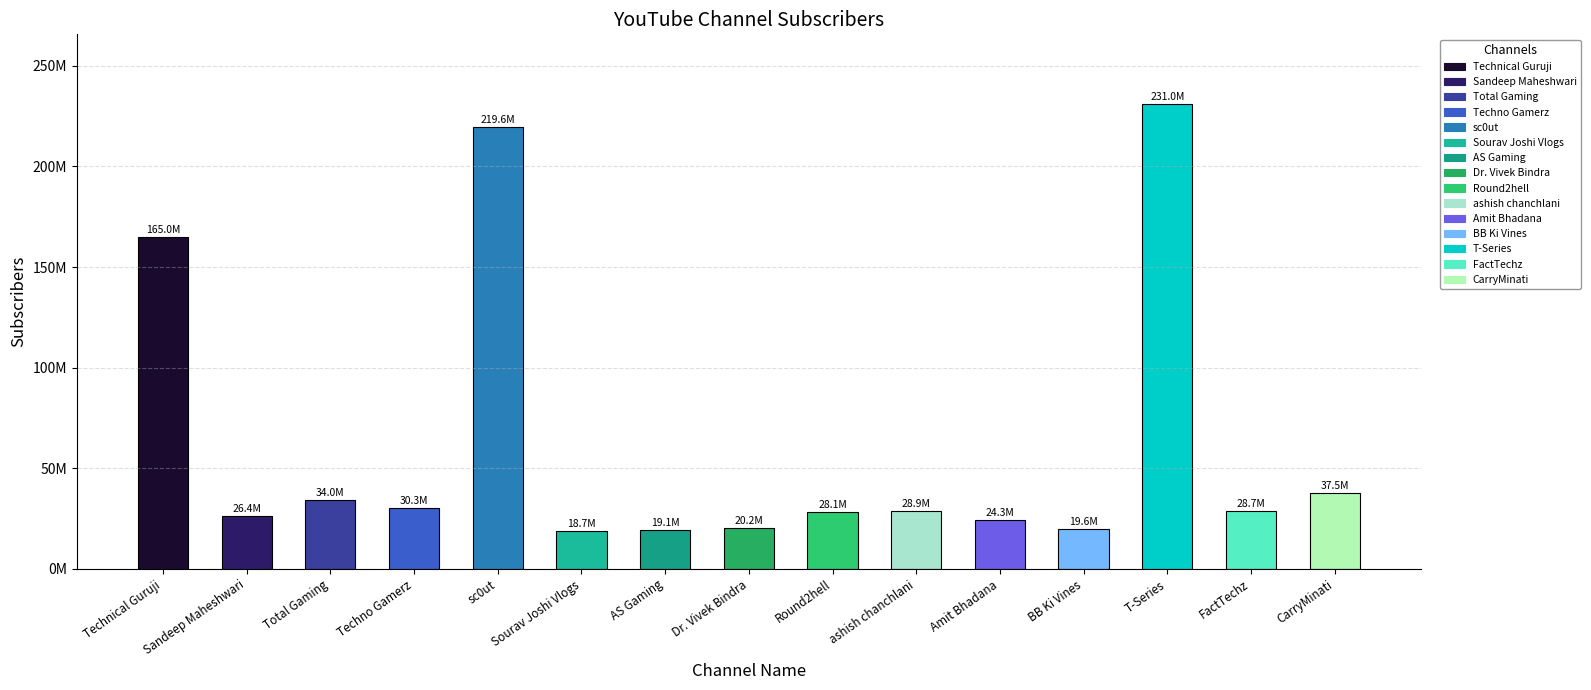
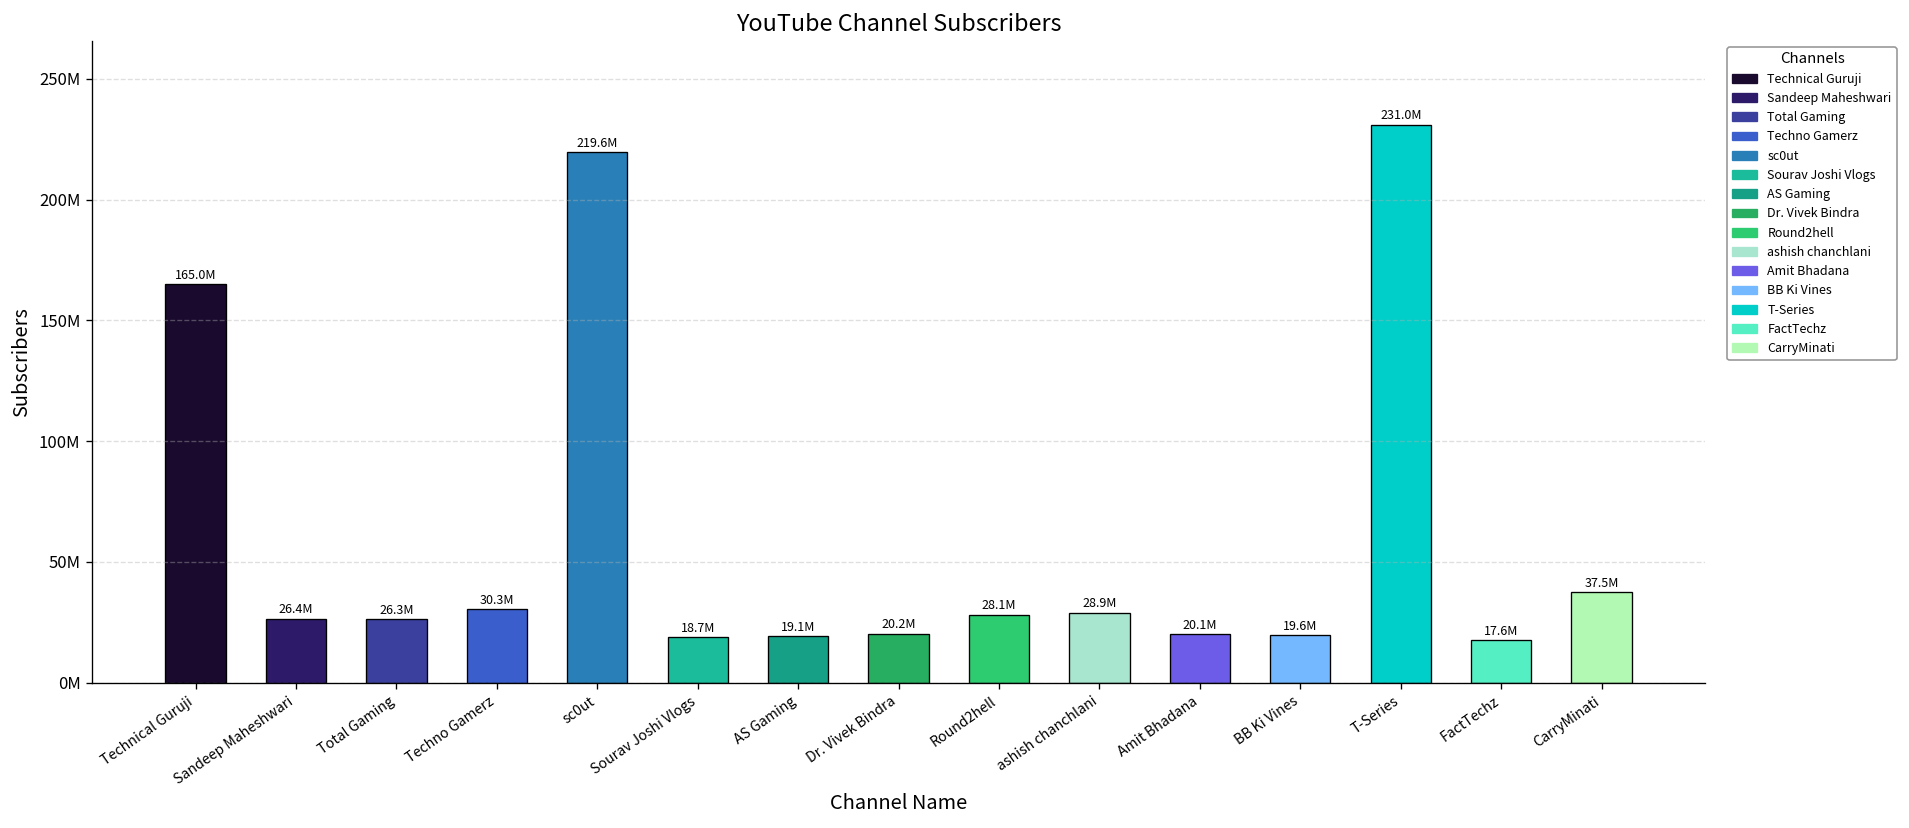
  {
    "Technical Guruji": "165.0M",
    "Sandeep Maheshwari": "26.4M",
-   "Total Gaming": "34.0M",
+   "Total Gaming": "26.3M",
    "Techno Gamerz": "30.3M",
    "sc0ut": "219.6M",
    "Sourav Joshi Vlogs": "18.7M",
    "AS Gaming": "19.1M",
    "Dr. Vivek Bindra": "20.2M",
    "Round2hell": "28.1M",
    "ashish chanchlani": "28.9M",
-   "Amit Bhadana": "24.3M",
+   "Amit Bhadana": "20.1M",
    "BB Ki Vines": "19.6M",
    "T-Series": "231.0M",
-   "FactTechz": "28.7M",
+   "FactTechz": "17.6M",
    "CarryMinati": "37.5M"
  }
